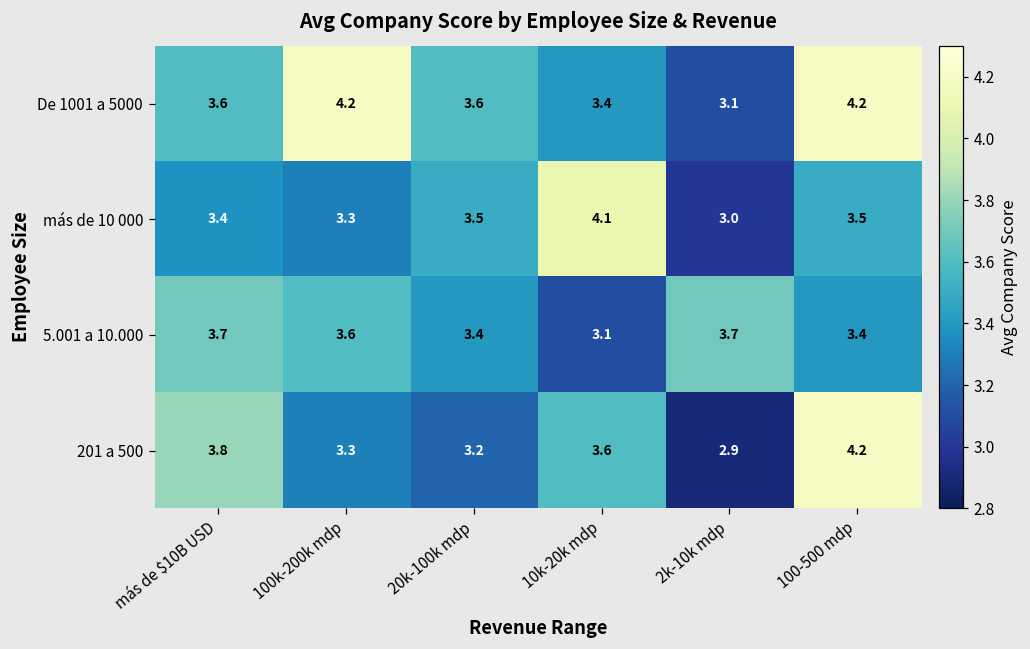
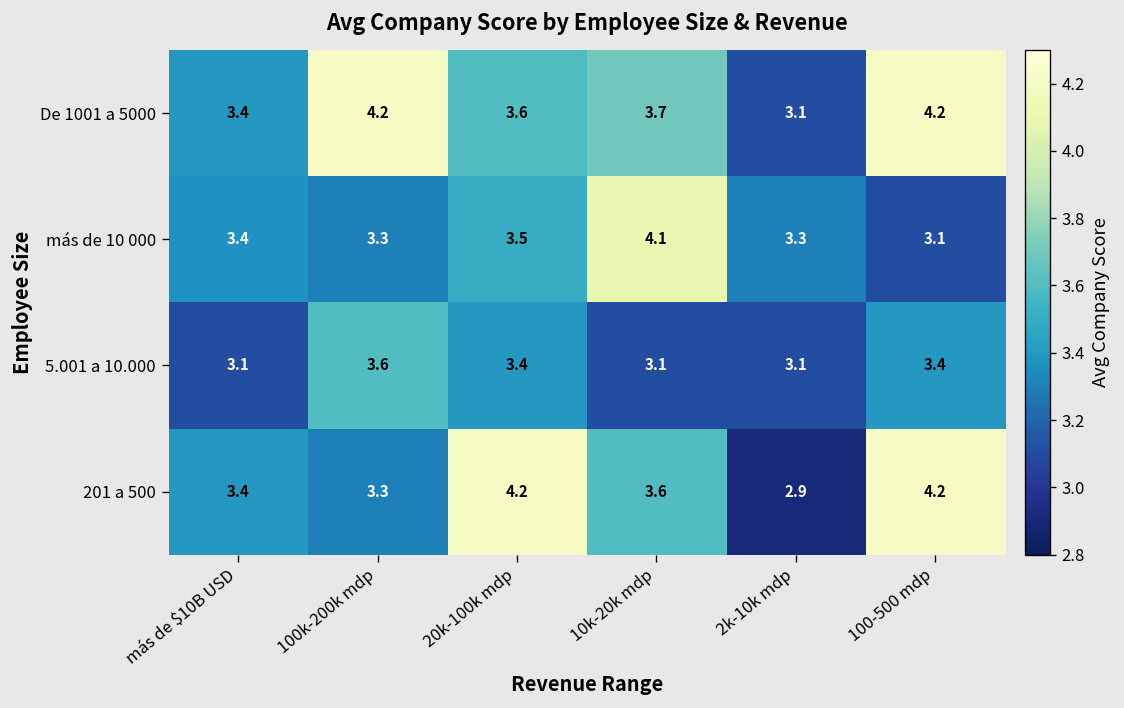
  {
    "De 1001 a 5000": {
-     "más de $10B USD": 3.6,
+     "más de $10B USD": 3.4,
      "100k-200k mdp": 4.2,
      "20k-100k mdp": 3.6,
-     "10k-20k mdp": 3.4,
+     "10k-20k mdp": 3.7,
      "2k-10k mdp": 3.1,
      "100-500 mdp": 4.2
    },
    "más de 10 000": {
      "más de $10B USD": 3.4,
      "100k-200k mdp": 3.3,
      "20k-100k mdp": 3.5,
      "10k-20k mdp": 4.1,
-     "2k-10k mdp": 3.0,
-     "100-500 mdp": 3.5
+     "2k-10k mdp": 3.3,
+     "100-500 mdp": 3.1
    },
    "5.001 a 10.000": {
-     "más de $10B USD": 3.7,
+     "más de $10B USD": 3.1,
      "100k-200k mdp": 3.6,
      "20k-100k mdp": 3.4,
      "10k-20k mdp": 3.1,
-     "2k-10k mdp": 3.7,
+     "2k-10k mdp": 3.1,
      "100-500 mdp": 3.4
    },
    "201 a 500": {
-     "más de $10B USD": 3.8,
+     "más de $10B USD": 3.4,
      "100k-200k mdp": 3.3,
-     "20k-100k mdp": 3.2,
+     "20k-100k mdp": 4.2,
      "10k-20k mdp": 3.6,
      "2k-10k mdp": 2.9,
      "100-500 mdp": 4.2
    }
  }
